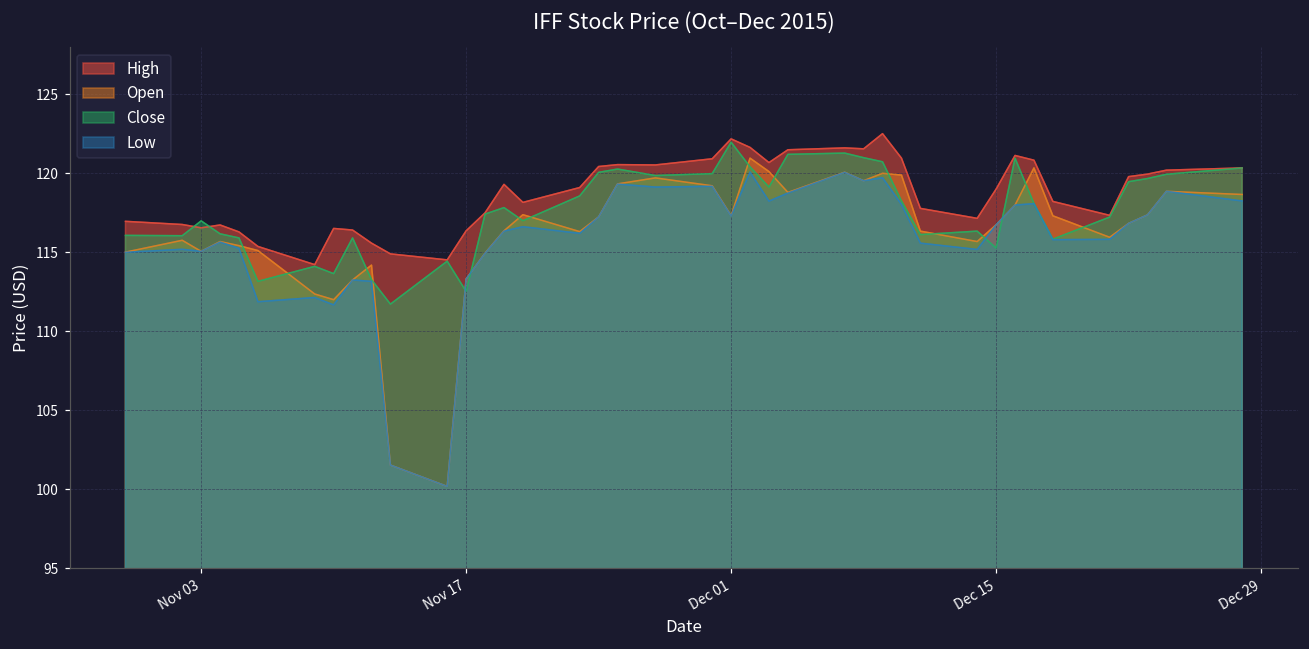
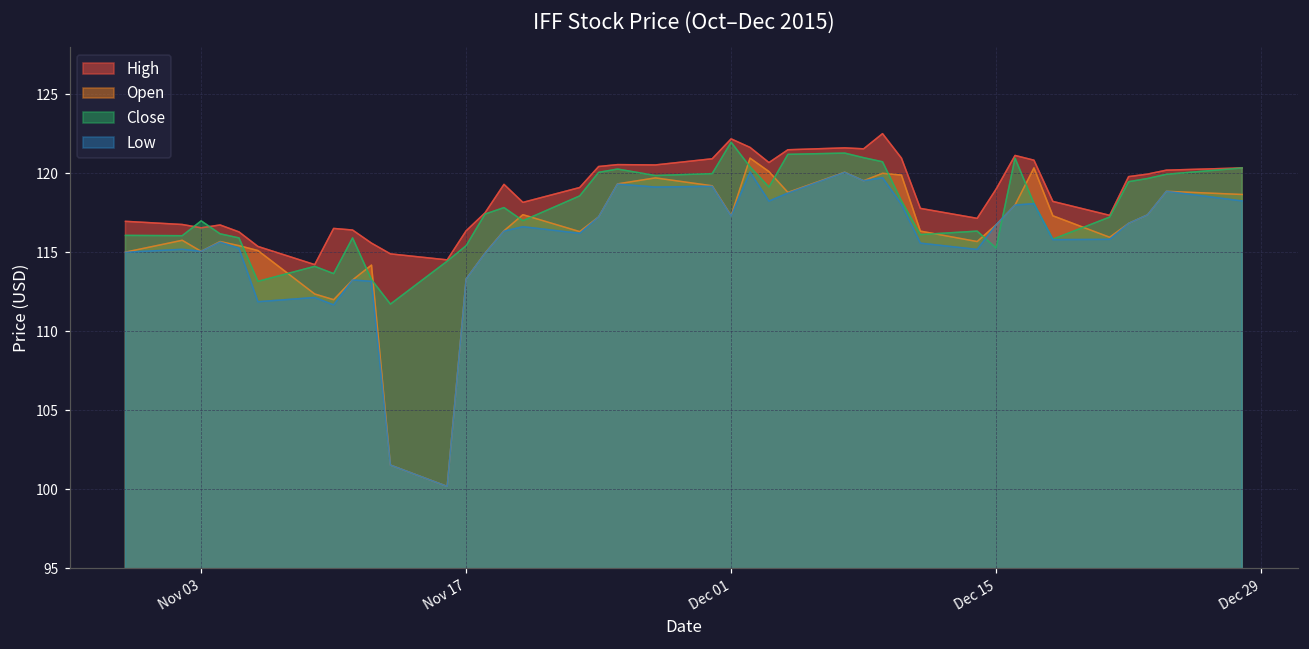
  {
    "Close": {
      "Nov 03": 117.0,
-     "Nov 17": 112.5,
+     "Nov 17": 115.4,
      "Dec 01": 122.0,
      "Dec 15": 115.3
    }
  }
